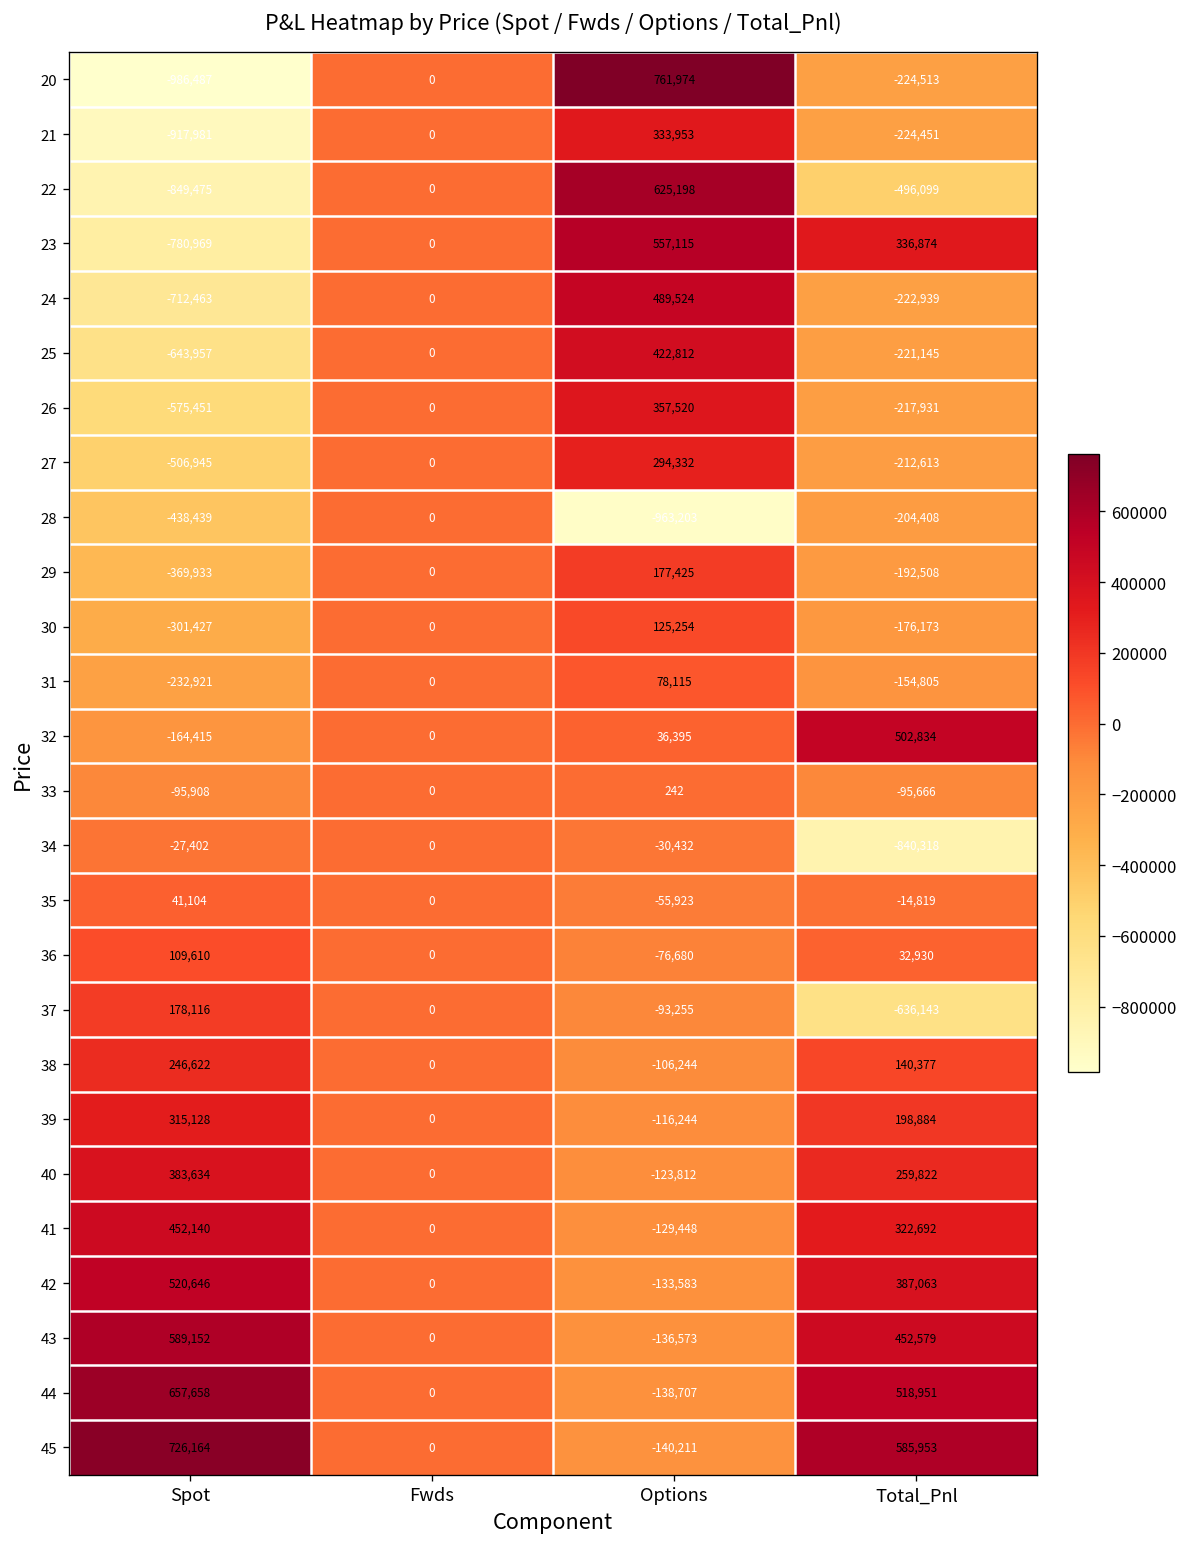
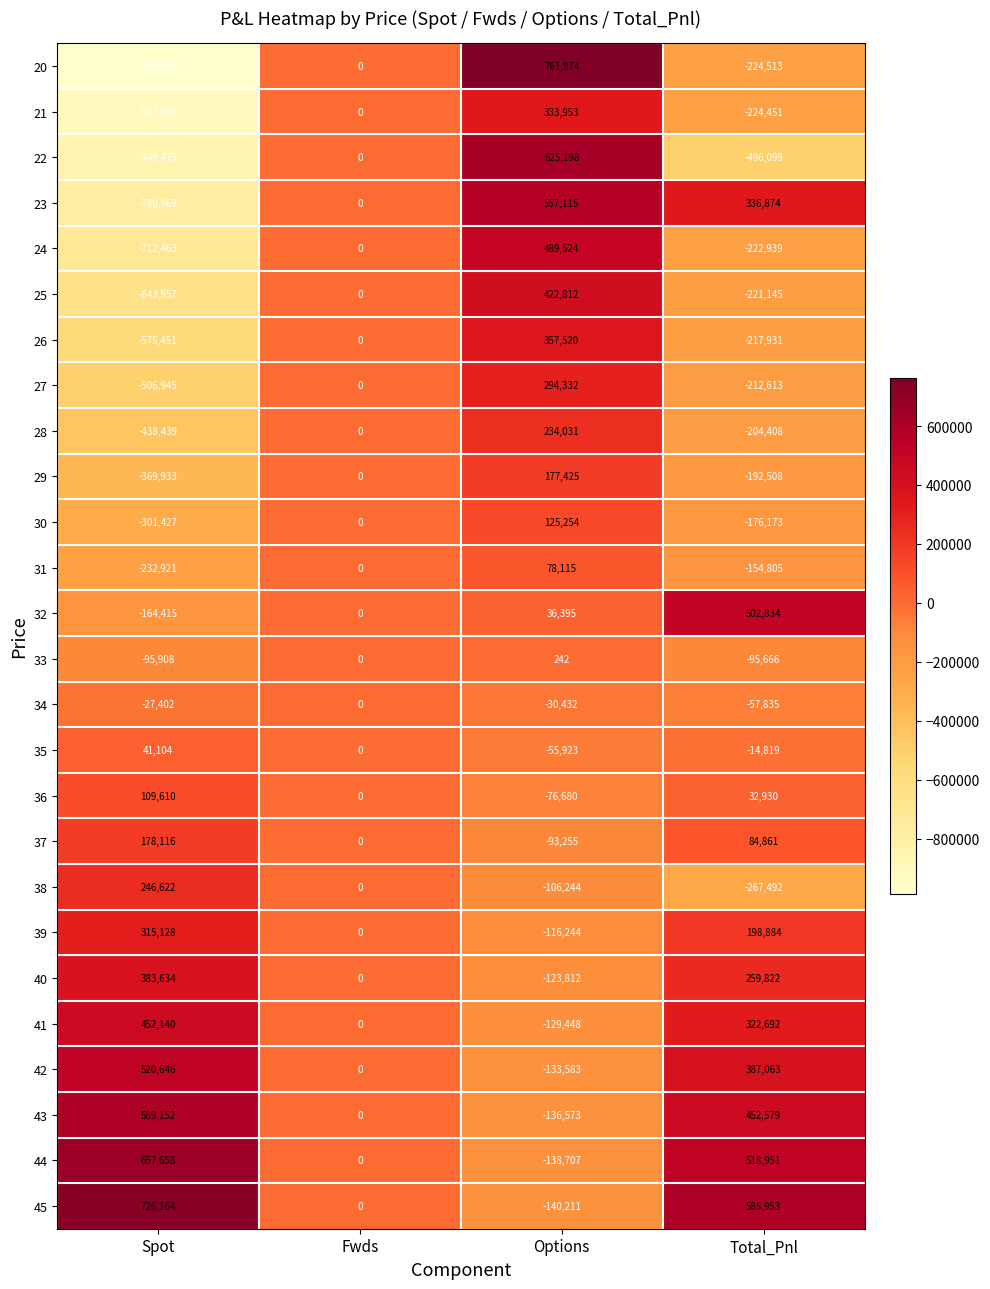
  {
    "20": {
      "Spot": "-986,487",
      "Fwds": "0",
      "Options": "761,974",
      "Total_Pnl": "-224,513"
    },
    "21": {
      "Spot": "-917,981",
      "Fwds": "0",
      "Options": "333,953",
      "Total_Pnl": "-224,451"
    },
    "22": {
      "Spot": "-849,475",
      "Fwds": "0",
      "Options": "625,198",
      "Total_Pnl": "-496,099"
    },
    "23": {
      "Spot": "-780,969",
      "Fwds": "0",
      "Options": "557,115",
      "Total_Pnl": "336,874"
    },
    "24": {
      "Spot": "-712,463",
      "Fwds": "0",
      "Options": "489,524",
      "Total_Pnl": "-222,939"
    },
    "25": {
      "Spot": "-643,957",
      "Fwds": "0",
      "Options": "422,812",
      "Total_Pnl": "-221,145"
    },
    "26": {
      "Spot": "-575,451",
      "Fwds": "0",
      "Options": "357,520",
      "Total_Pnl": "-217,931"
    },
    "27": {
      "Spot": "-506,945",
      "Fwds": "0",
      "Options": "294,332",
      "Total_Pnl": "-212,613"
    },
    "28": {
      "Spot": "-438,439",
      "Fwds": "0",
-     "Options": "-963,203",
+     "Options": "234,031",
      "Total_Pnl": "-204,408"
    },
    "29": {
      "Spot": "-369,933",
      "Fwds": "0",
      "Options": "177,425",
      "Total_Pnl": "-192,508"
    },
    "30": {
      "Spot": "-301,427",
      "Fwds": "0",
      "Options": "125,254",
      "Total_Pnl": "-176,173"
    },
    "31": {
      "Spot": "-232,921",
      "Fwds": "0",
      "Options": "78,115",
      "Total_Pnl": "-154,805"
    },
    "32": {
      "Spot": "-164,415",
      "Fwds": "0",
      "Options": "36,395",
      "Total_Pnl": "502,834"
    },
    "33": {
      "Spot": "-95,908",
      "Fwds": "0",
      "Options": "242",
      "Total_Pnl": "-95,666"
    },
    "34": {
      "Spot": "-27,402",
      "Fwds": "0",
      "Options": "-30,432",
-     "Total_Pnl": "-840,318"
+     "Total_Pnl": "-57,835"
    },
    "35": {
      "Spot": "41,104",
      "Fwds": "0",
      "Options": "-55,923",
      "Total_Pnl": "-14,819"
    },
    "36": {
      "Spot": "109,610",
      "Fwds": "0",
      "Options": "-76,680",
      "Total_Pnl": "32,930"
    },
    "37": {
      "Spot": "178,116",
      "Fwds": "0",
      "Options": "-93,255",
-     "Total_Pnl": "-636,143"
+     "Total_Pnl": "84,861"
    },
    "38": {
      "Spot": "246,622",
      "Fwds": "0",
      "Options": "-106,244",
-     "Total_Pnl": "140,377"
+     "Total_Pnl": "-267,492"
    },
    "39": {
      "Spot": "315,128",
      "Fwds": "0",
      "Options": "-116,244",
      "Total_Pnl": "198,884"
    },
    "40": {
      "Spot": "383,634",
      "Fwds": "0",
      "Options": "-123,812",
      "Total_Pnl": "259,822"
    },
    "41": {
      "Spot": "452,140",
      "Fwds": "0",
      "Options": "-129,448",
      "Total_Pnl": "322,692"
    },
    "42": {
      "Spot": "520,646",
      "Fwds": "0",
      "Options": "-133,583",
      "Total_Pnl": "387,063"
    },
    "43": {
      "Spot": "589,152",
      "Fwds": "0",
      "Options": "-136,573",
      "Total_Pnl": "452,579"
    },
    "44": {
      "Spot": "657,658",
      "Fwds": "0",
      "Options": "-138,707",
      "Total_Pnl": "518,951"
    },
    "45": {
      "Spot": "726,164",
      "Fwds": "0",
      "Options": "-140,211",
      "Total_Pnl": "585,953"
    }
  }
